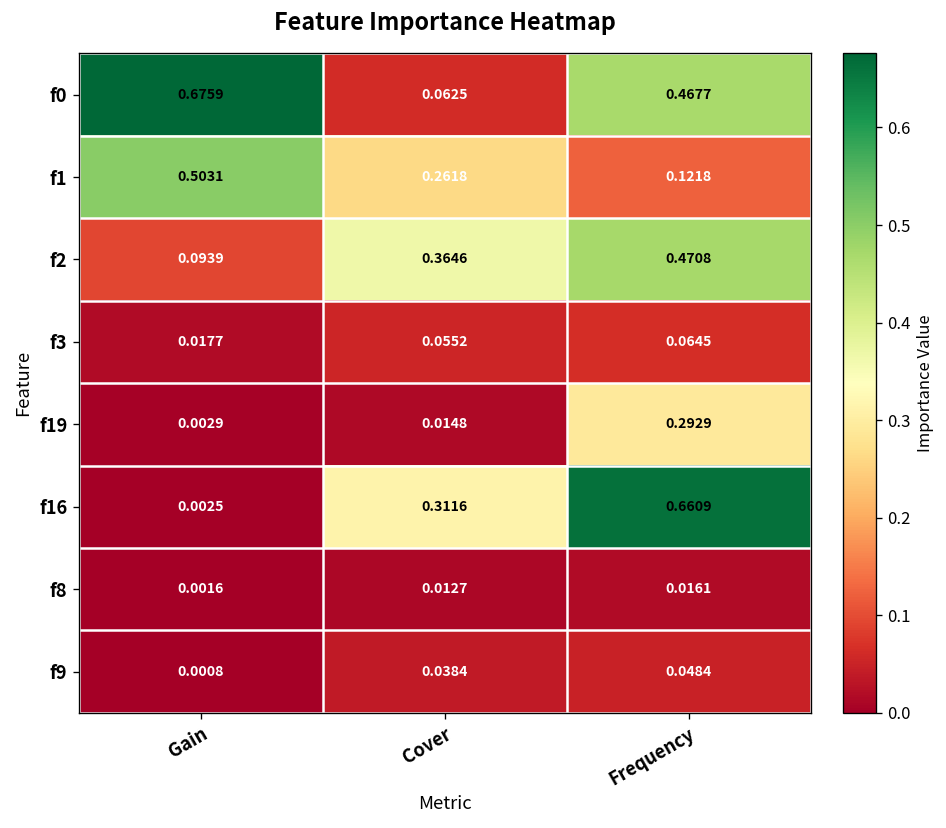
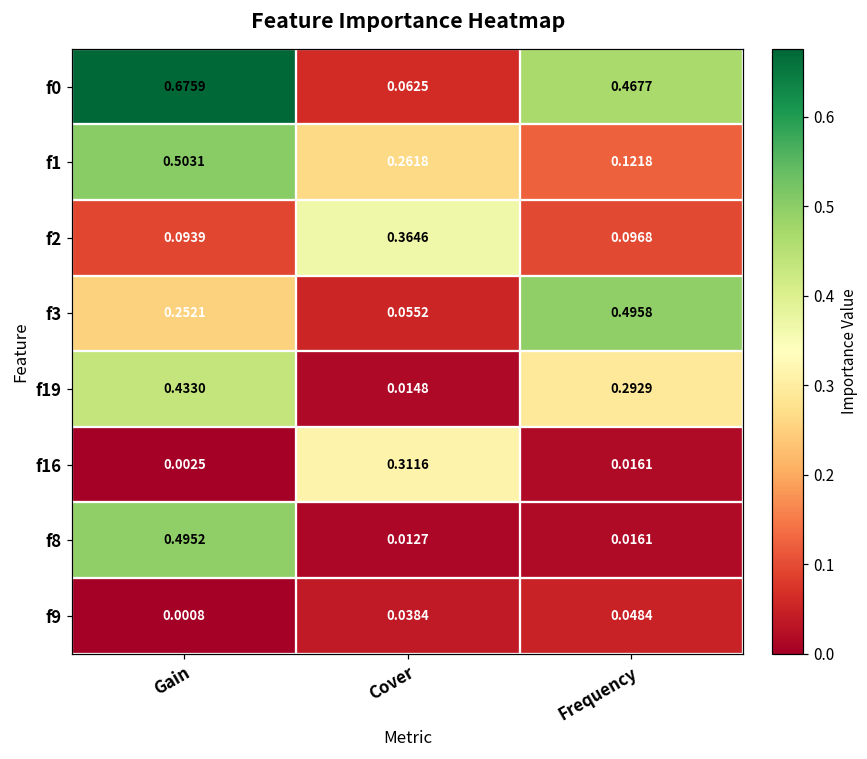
  {
    "f0": {
      "Gain": 0.6759,
      "Cover": 0.0625,
      "Frequency": 0.4677
    },
    "f1": {
      "Gain": 0.5031,
      "Cover": 0.2618,
      "Frequency": 0.1218
    },
    "f2": {
      "Gain": 0.0939,
      "Cover": 0.3646,
-     "Frequency": 0.4708
+     "Frequency": 0.0968
    },
    "f3": {
-     "Gain": 0.0177,
+     "Gain": 0.2521,
      "Cover": 0.0552,
-     "Frequency": 0.0645
+     "Frequency": 0.4958
    },
    "f19": {
-     "Gain": 0.0029,
+     "Gain": 0.4330,
      "Cover": 0.0148,
      "Frequency": 0.2929
    },
    "f16": {
      "Gain": 0.0025,
      "Cover": 0.3116,
-     "Frequency": 0.6609
+     "Frequency": 0.0161
    },
    "f8": {
-     "Gain": 0.0016,
+     "Gain": 0.4952,
      "Cover": 0.0127,
      "Frequency": 0.0161
    },
    "f9": {
      "Gain": 0.0008,
      "Cover": 0.0384,
      "Frequency": 0.0484
    }
  }
